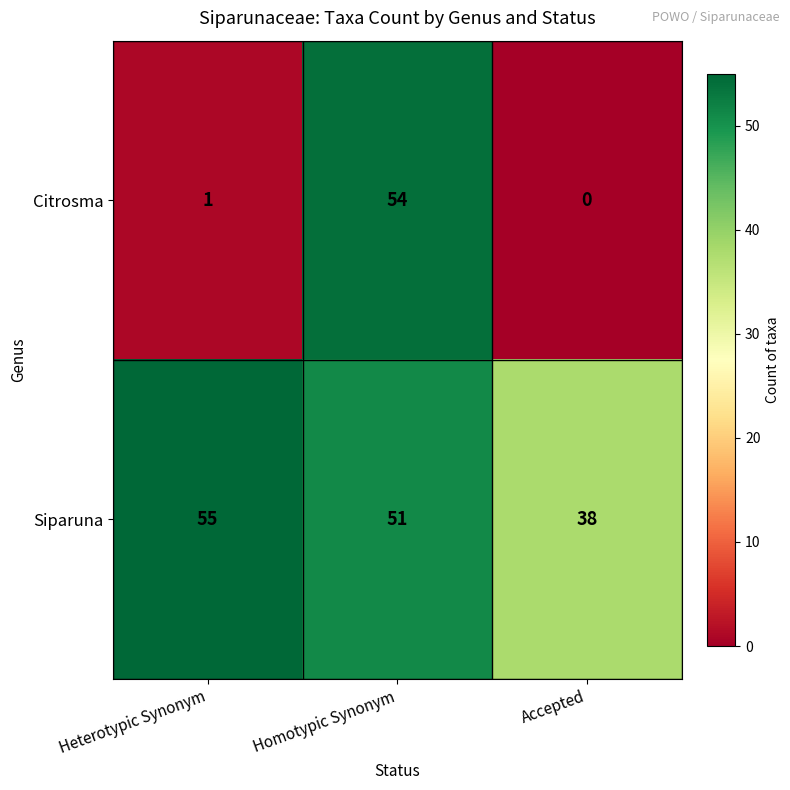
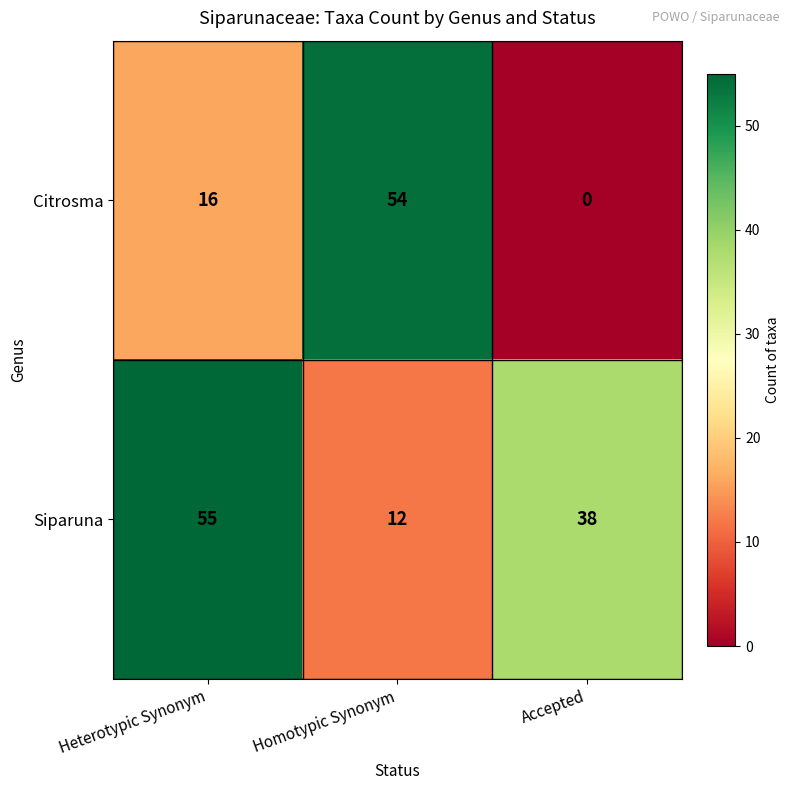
  {
    "Citrosma": {
-     "Heterotypic Synonym": 1,
+     "Heterotypic Synonym": 16,
      "Homotypic Synonym": 54,
      "Accepted": 0
    },
    "Siparuna": {
      "Heterotypic Synonym": 55,
-     "Homotypic Synonym": 51,
+     "Homotypic Synonym": 12,
      "Accepted": 38
    }
  }
